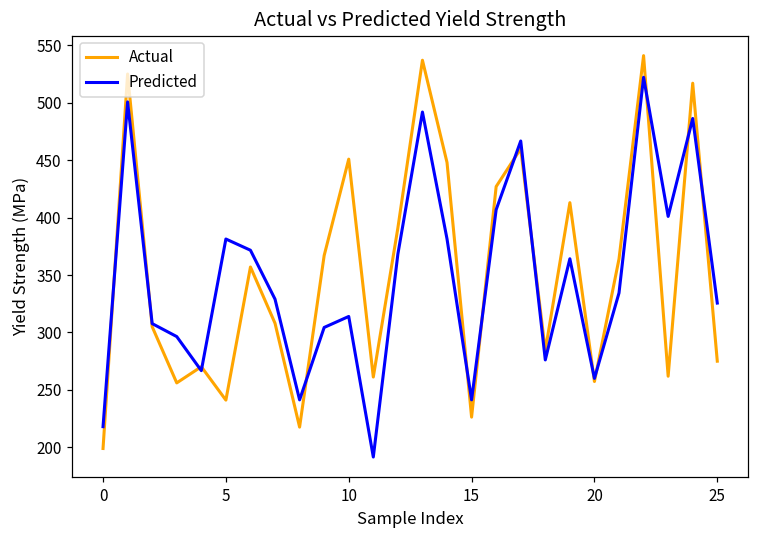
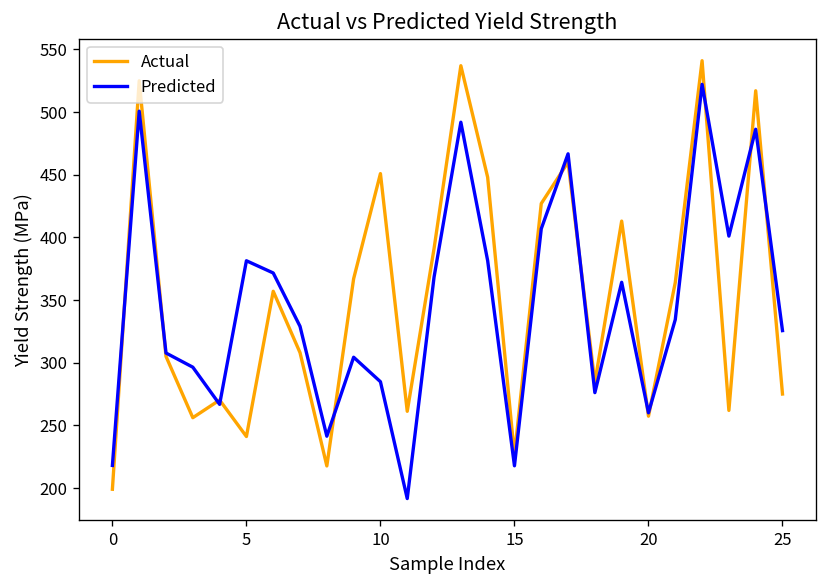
  {
    "Actual": {
      "0": 199,
      "5": 241,
      "10": 451,
      "15": 226,
      "20": 257,
      "25": 275
    },
    "Predicted": {
      "0": 218,
      "5": 381,
-     "10": 314,
-     "15": 241,
+     "10": 285,
+     "15": 218,
      "20": 260,
      "25": 326
    }
  }
